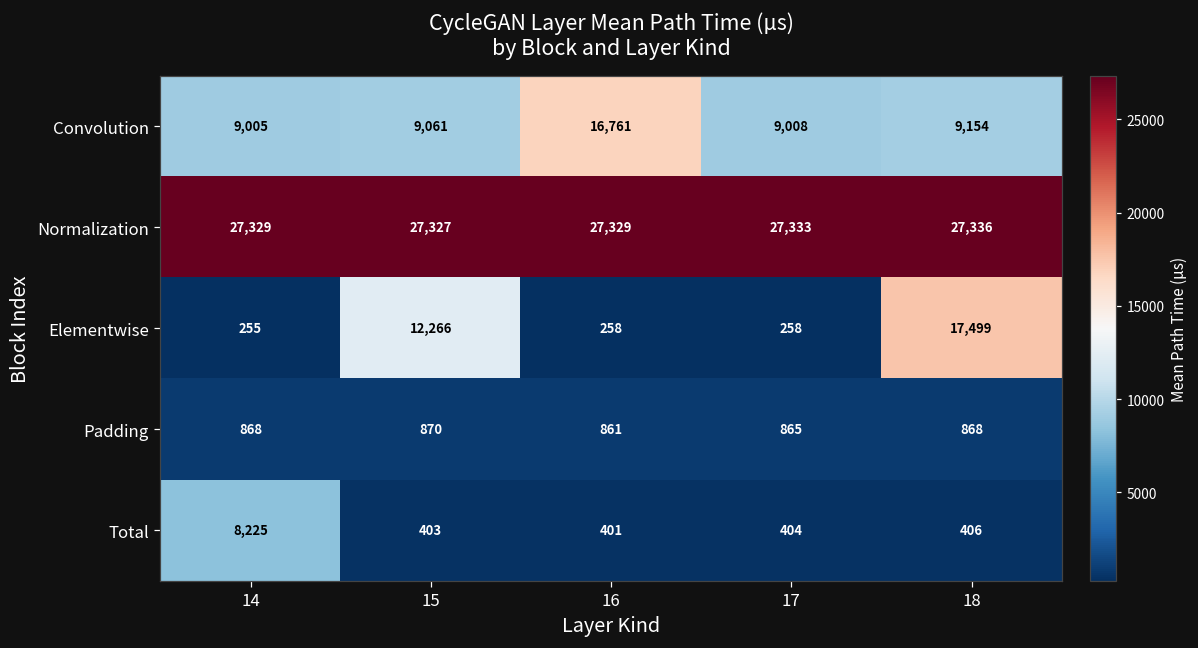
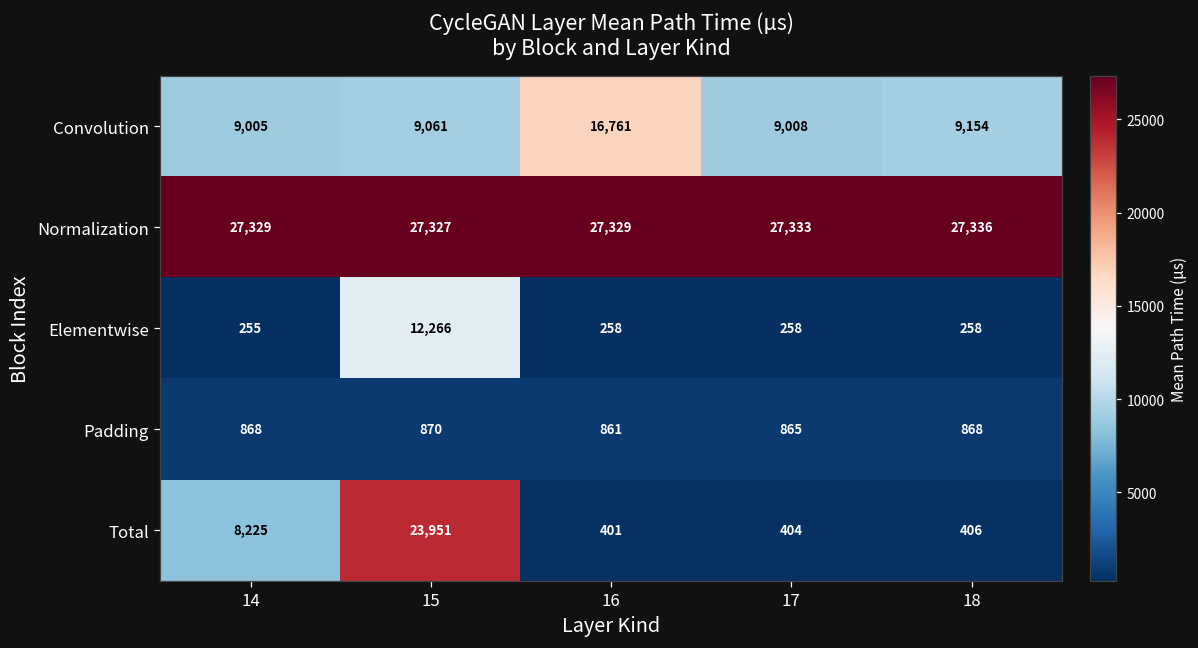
  {
    "Convolution": {
      "14": "9,005",
      "15": "9,061",
      "16": "16,761",
      "17": "9,008",
      "18": "9,154"
    },
    "Normalization": {
      "14": "27,329",
      "15": "27,327",
      "16": "27,329",
      "17": "27,333",
      "18": "27,336"
    },
    "Elementwise": {
      "14": "255",
      "15": "12,266",
      "16": "258",
      "17": "258",
-     "18": "17,499"
+     "18": "258"
    },
    "Padding": {
      "14": "868",
      "15": "870",
      "16": "861",
      "17": "865",
      "18": "868"
    },
    "Total": {
      "14": "8,225",
-     "15": "403",
+     "15": "23,951",
      "16": "401",
      "17": "404",
      "18": "406"
    }
  }
